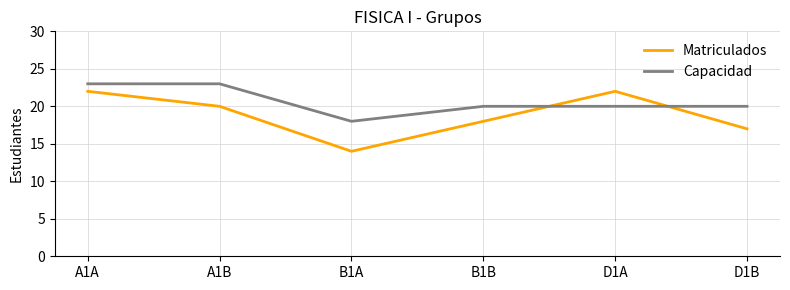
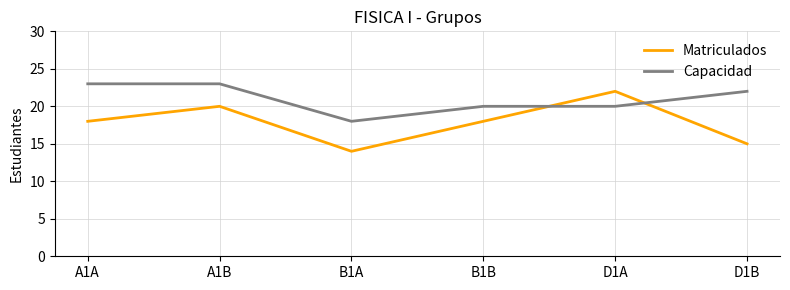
  {
    "Matriculados": {
-     "A1A": 22,
+     "A1A": 18,
      "A1B": 20,
      "B1A": 14,
      "B1B": 18,
      "D1A": 22,
-     "D1B": 17
+     "D1B": 15
    },
    "Capacidad": {
      "A1A": 23,
      "A1B": 23,
      "B1A": 18,
      "B1B": 20,
      "D1A": 20,
-     "D1B": 20
+     "D1B": 22
    }
  }
